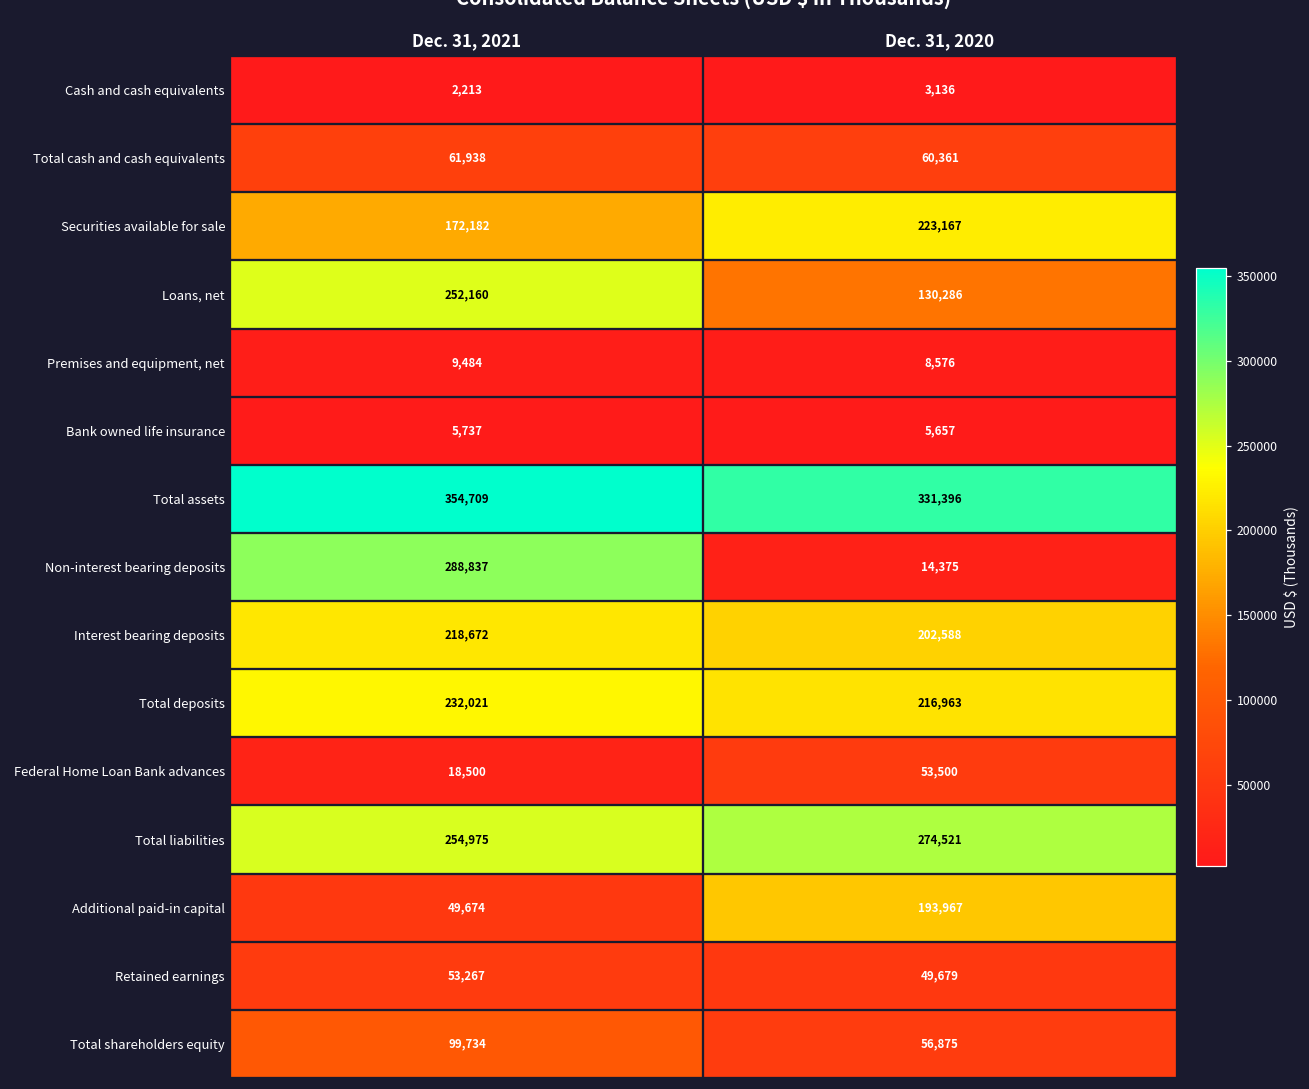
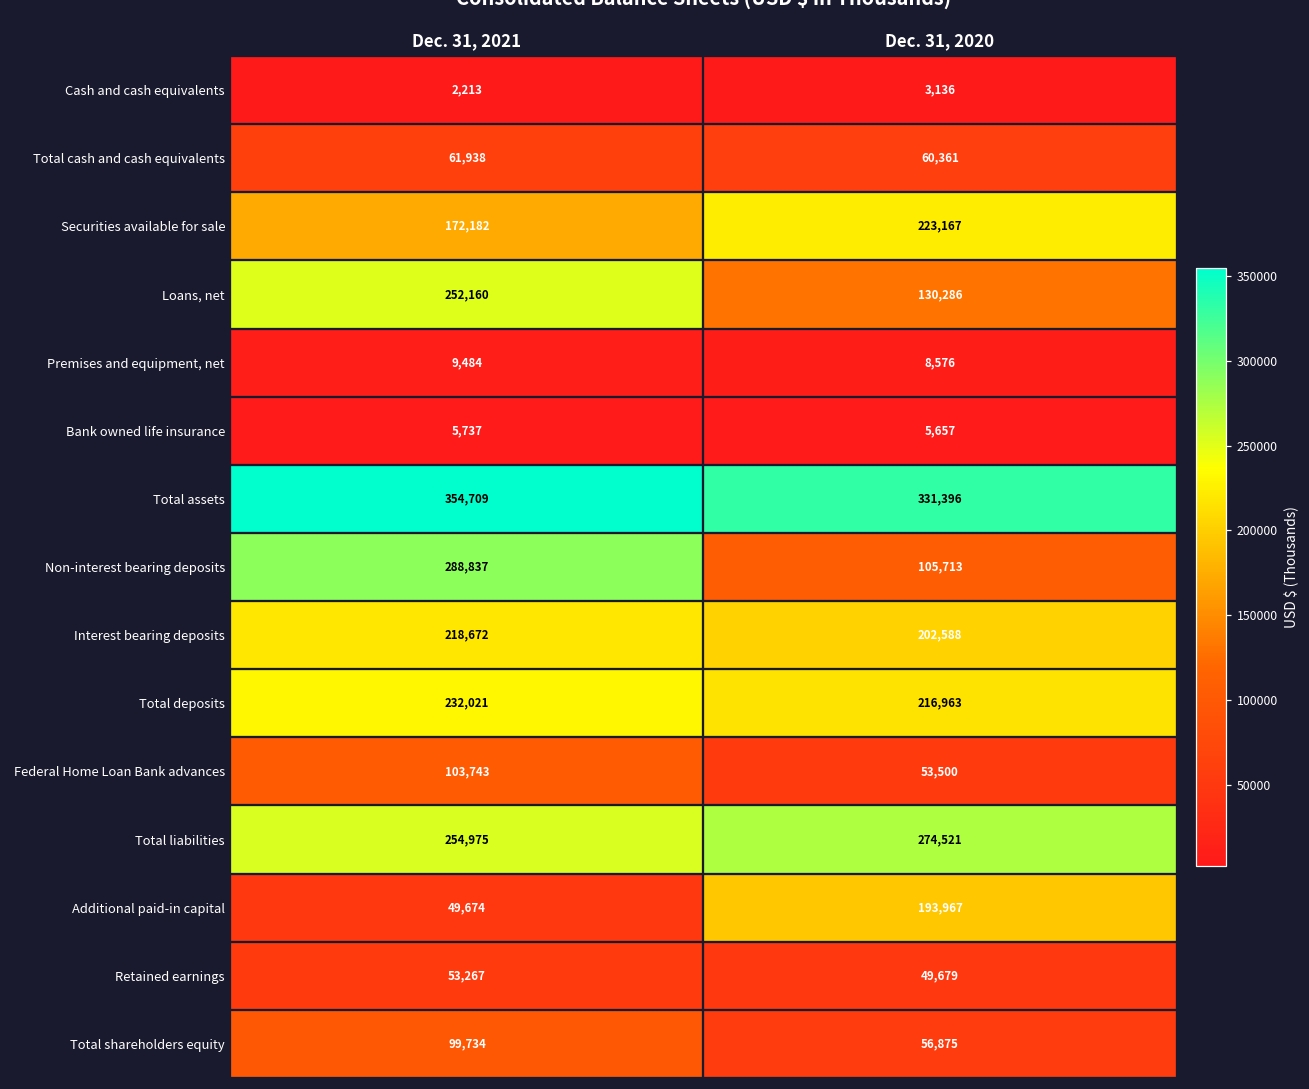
  {
    "Cash and cash equivalents": {
      "Dec. 31, 2021": "2,213",
      "Dec. 31, 2020": "3,136"
    },
    "Total cash and cash equivalents": {
      "Dec. 31, 2021": "61,938",
      "Dec. 31, 2020": "60,361"
    },
    "Securities available for sale": {
      "Dec. 31, 2021": "172,182",
      "Dec. 31, 2020": "223,167"
    },
    "Loans, net": {
      "Dec. 31, 2021": "252,160",
      "Dec. 31, 2020": "130,286"
    },
    "Premises and equipment, net": {
      "Dec. 31, 2021": "9,484",
      "Dec. 31, 2020": "8,576"
    },
    "Bank owned life insurance": {
      "Dec. 31, 2021": "5,737",
      "Dec. 31, 2020": "5,657"
    },
    "Total assets": {
      "Dec. 31, 2021": "354,709",
      "Dec. 31, 2020": "331,396"
    },
    "Non-interest bearing deposits": {
      "Dec. 31, 2021": "288,837",
-     "Dec. 31, 2020": "14,375"
+     "Dec. 31, 2020": "105,713"
    },
    "Interest bearing deposits": {
      "Dec. 31, 2021": "218,672",
      "Dec. 31, 2020": "202,588"
    },
    "Total deposits": {
      "Dec. 31, 2021": "232,021",
      "Dec. 31, 2020": "216,963"
    },
    "Federal Home Loan Bank advances": {
-     "Dec. 31, 2021": "18,500",
+     "Dec. 31, 2021": "103,743",
      "Dec. 31, 2020": "53,500"
    },
    "Total liabilities": {
      "Dec. 31, 2021": "254,975",
      "Dec. 31, 2020": "274,521"
    },
    "Additional paid-in capital": {
      "Dec. 31, 2021": "49,674",
      "Dec. 31, 2020": "193,967"
    },
    "Retained earnings": {
      "Dec. 31, 2021": "53,267",
      "Dec. 31, 2020": "49,679"
    },
    "Total shareholders equity": {
      "Dec. 31, 2021": "99,734",
      "Dec. 31, 2020": "56,875"
    }
  }
